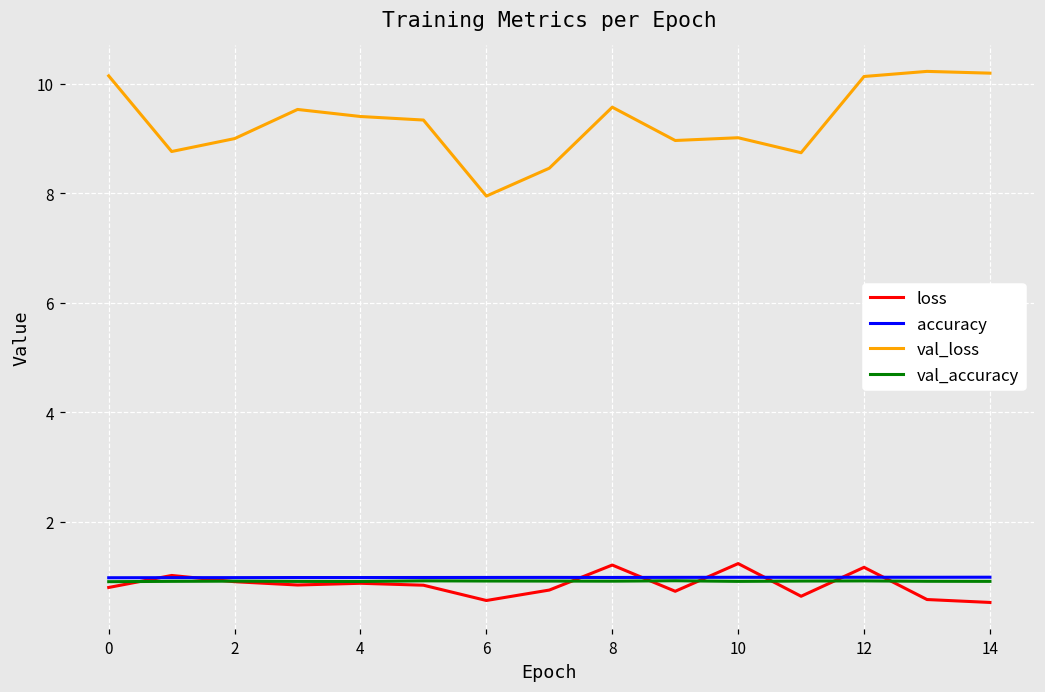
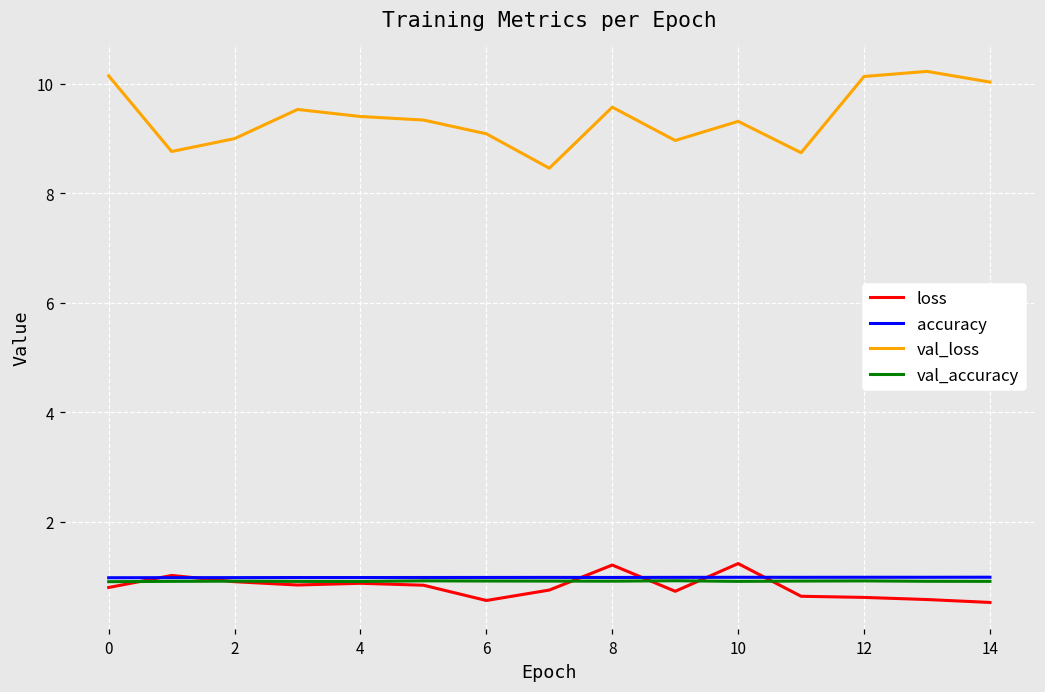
  {
    "loss": {
      "0": 0.8,
      "6": 0.6,
      "8": 1.2,
      "10": 1.2,
-     "12": 1.2,
+     "12": 0.6,
      "14": 0.5
    },
    "accuracy": {
      "0": 1.0,
      "2": 1.0,
      "4": 1.0,
      "6": 1.0,
      "8": 1.0,
      "10": 1.0,
      "12": 1.0,
      "14": 1.0
    },
    "val_loss": {
      "0": 10.1,
      "2": 9.0,
      "4": 9.4,
-     "6": 8.0,
+     "6": 9.1,
      "8": 9.6,
-     "10": 9.0,
+     "10": 9.3,
      "12": 10.1,
-     "14": 10.2
+     "14": 10.0
    },
    "val_accuracy": {
      "0": 0.9,
      "6": 0.9,
      "8": 0.9,
      "10": 0.9,
      "12": 0.9,
      "14": 0.9
    }
  }
